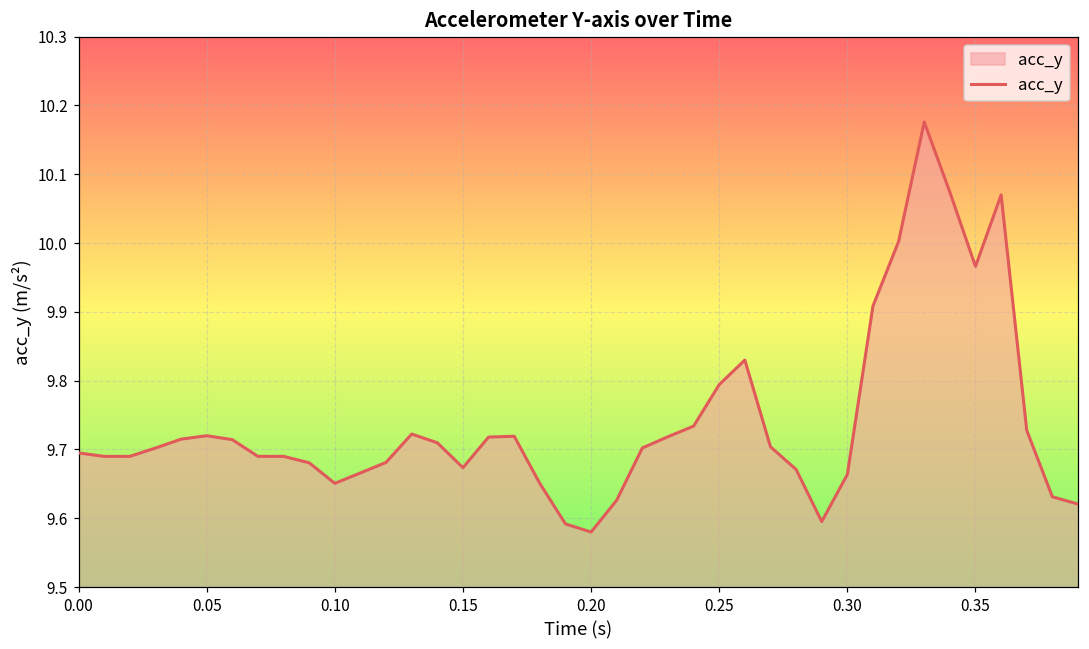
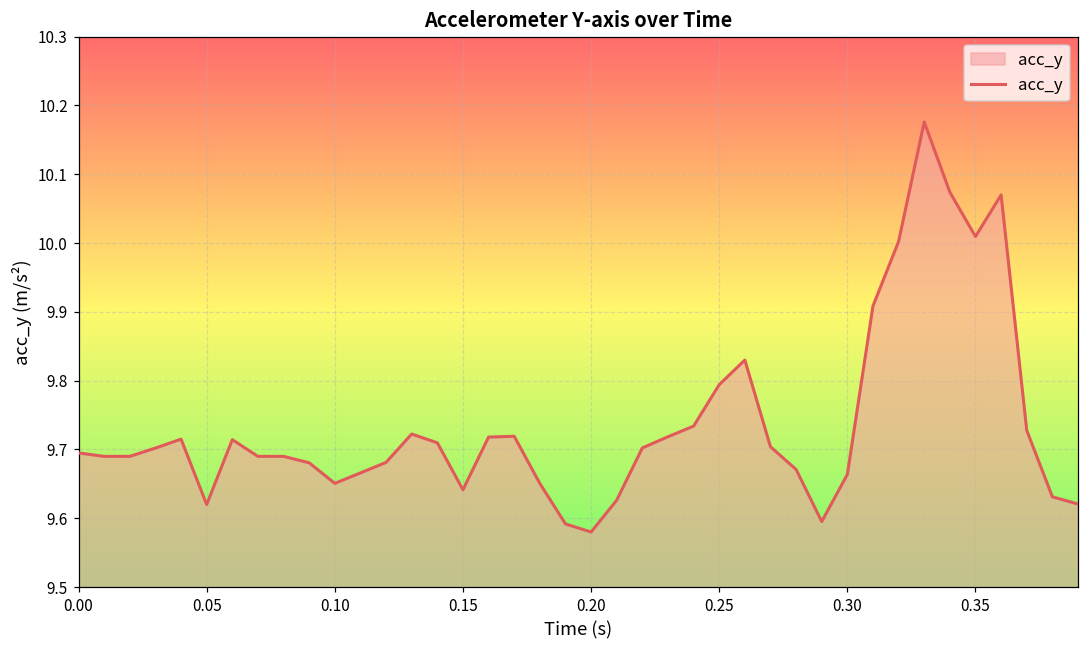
  {
    "0.00": 9.69,
-   "0.05": 9.72,
+   "0.05": 9.62,
    "0.10": 9.65,
-   "0.15": 9.67,
+   "0.15": 9.64,
    "0.20": 9.58,
    "0.25": 9.79,
    "0.30": 9.66,
-   "0.35": 9.97
+   "0.35": 10.01
  }
